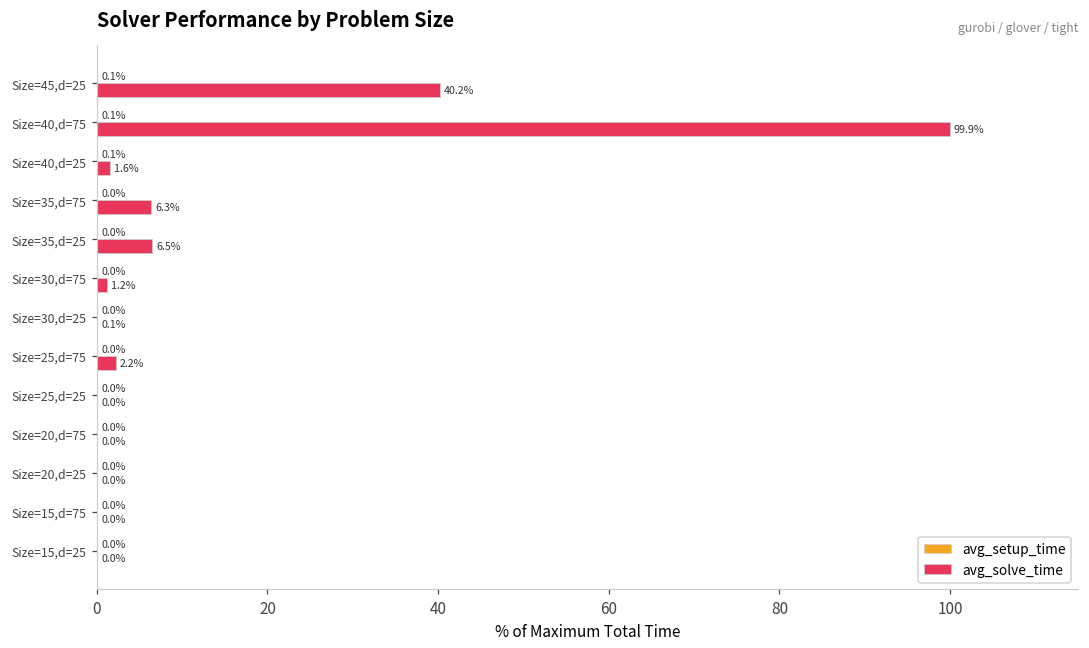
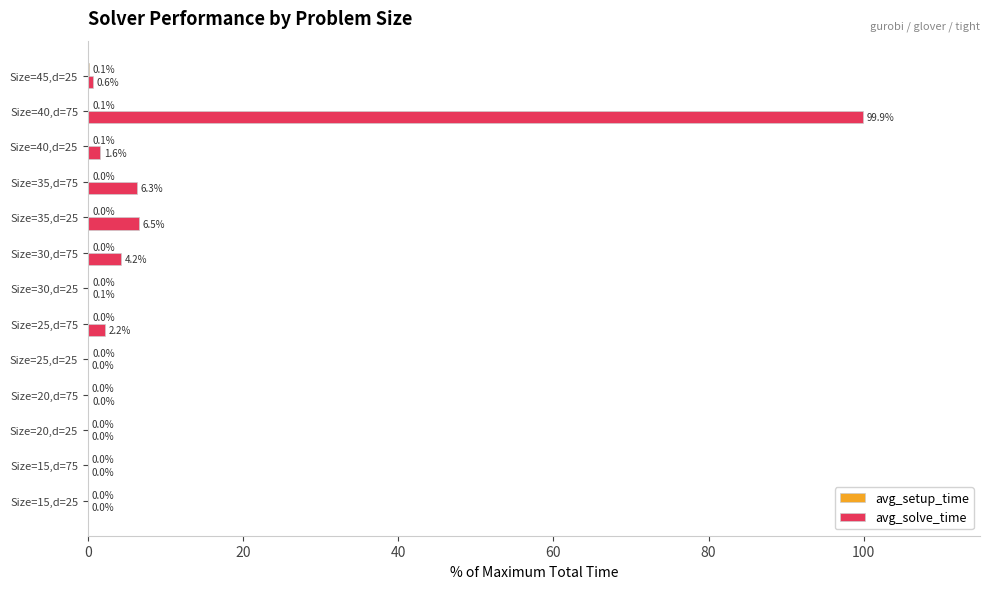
  {
    "avg_setup_time": {
      "Size=45,d=25": "0.1%",
      "Size=40,d=75": "0.1%",
      "Size=40,d=25": "0.1%",
      "Size=35,d=75": "0.0%",
      "Size=35,d=25": "0.0%",
      "Size=30,d=75": "0.0%",
      "Size=30,d=25": "0.0%",
      "Size=25,d=75": "0.0%",
      "Size=25,d=25": "0.0%",
      "Size=20,d=75": "0.0%",
      "Size=20,d=25": "0.0%",
      "Size=15,d=75": "0.0%",
      "Size=15,d=25": "0.0%"
    },
    "avg_solve_time": {
-     "Size=45,d=25": "40.2%",
+     "Size=45,d=25": "0.6%",
      "Size=40,d=75": "99.9%",
      "Size=40,d=25": "1.6%",
      "Size=35,d=75": "6.3%",
      "Size=35,d=25": "6.5%",
-     "Size=30,d=75": "1.2%",
+     "Size=30,d=75": "4.2%",
      "Size=30,d=25": "0.1%",
      "Size=25,d=75": "2.2%",
      "Size=25,d=25": "0.0%",
      "Size=20,d=75": "0.0%",
      "Size=20,d=25": "0.0%",
      "Size=15,d=75": "0.0%",
      "Size=15,d=25": "0.0%"
    }
  }
